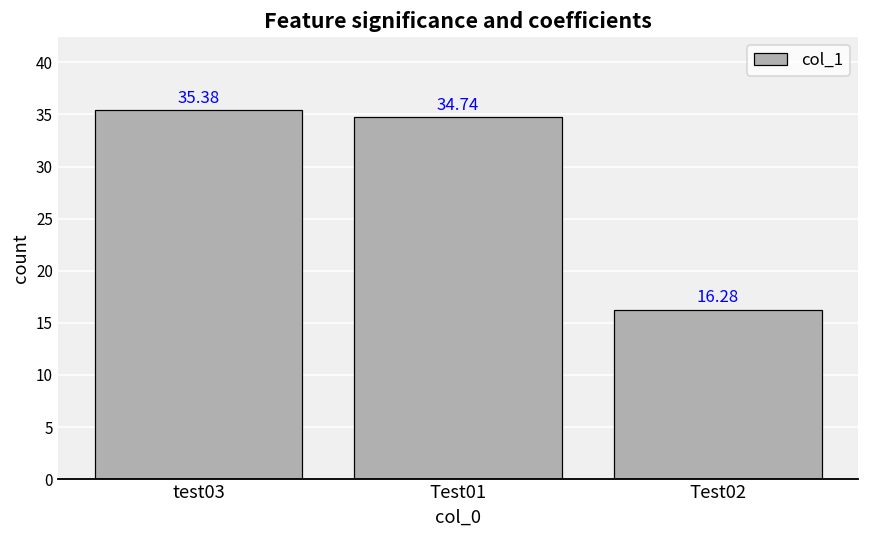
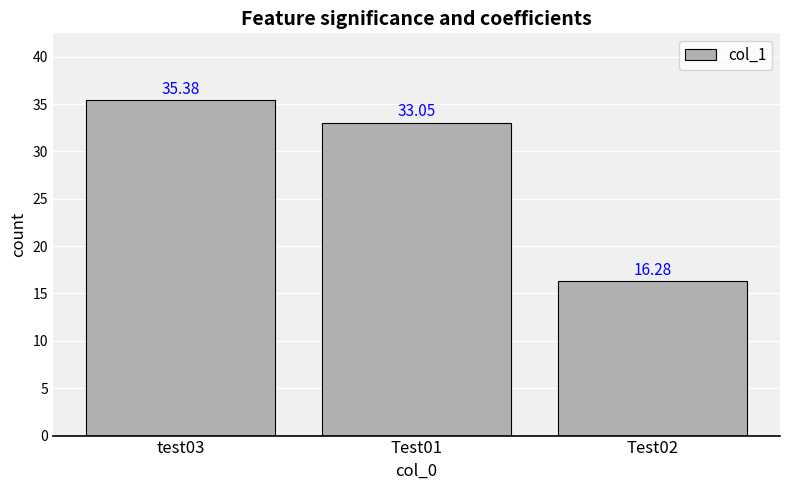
  {
    "test03": 35.38,
-   "Test01": 34.74,
+   "Test01": 33.05,
    "Test02": 16.28
  }
